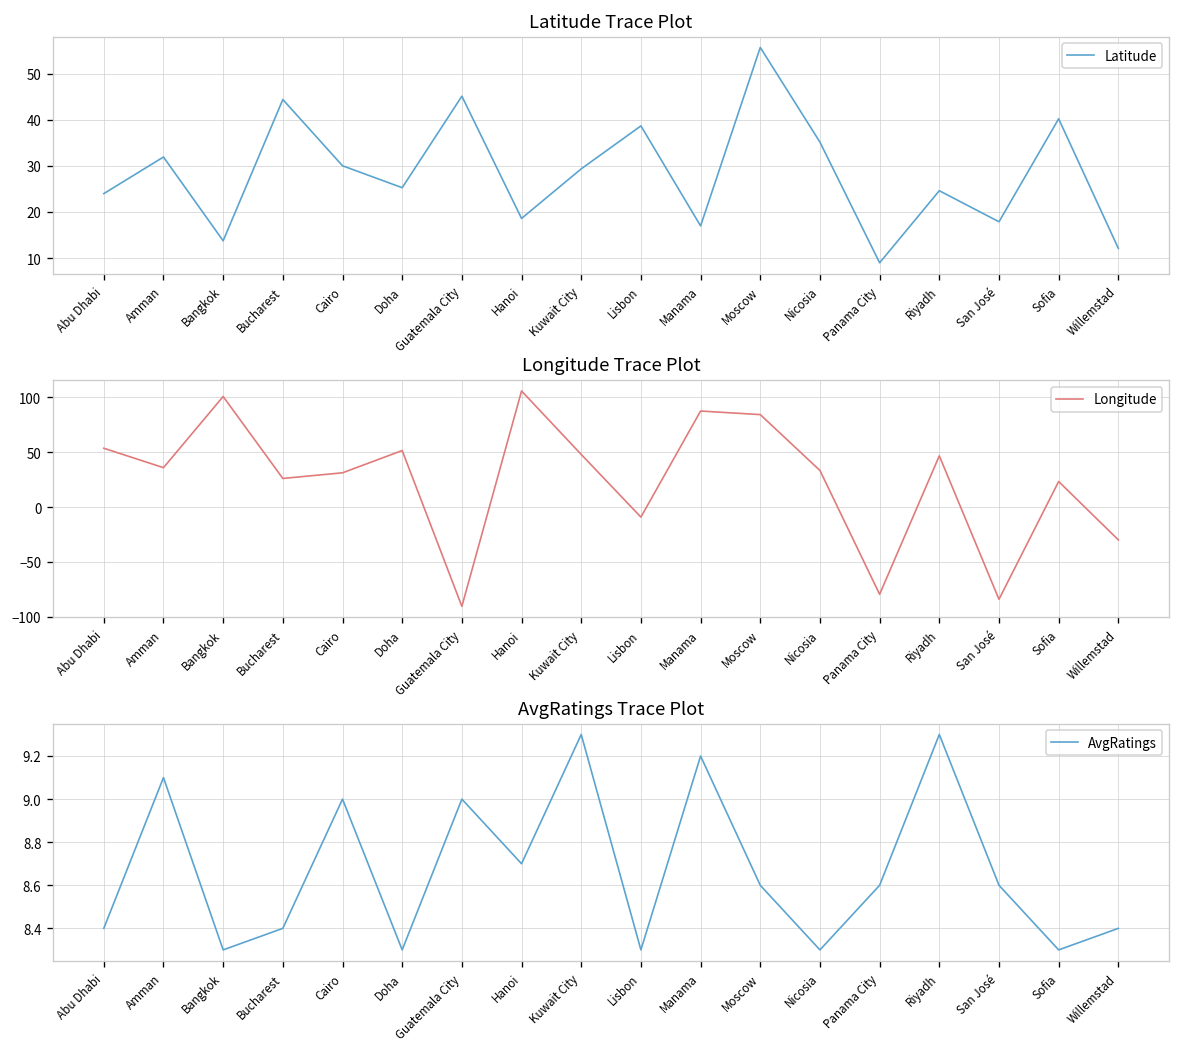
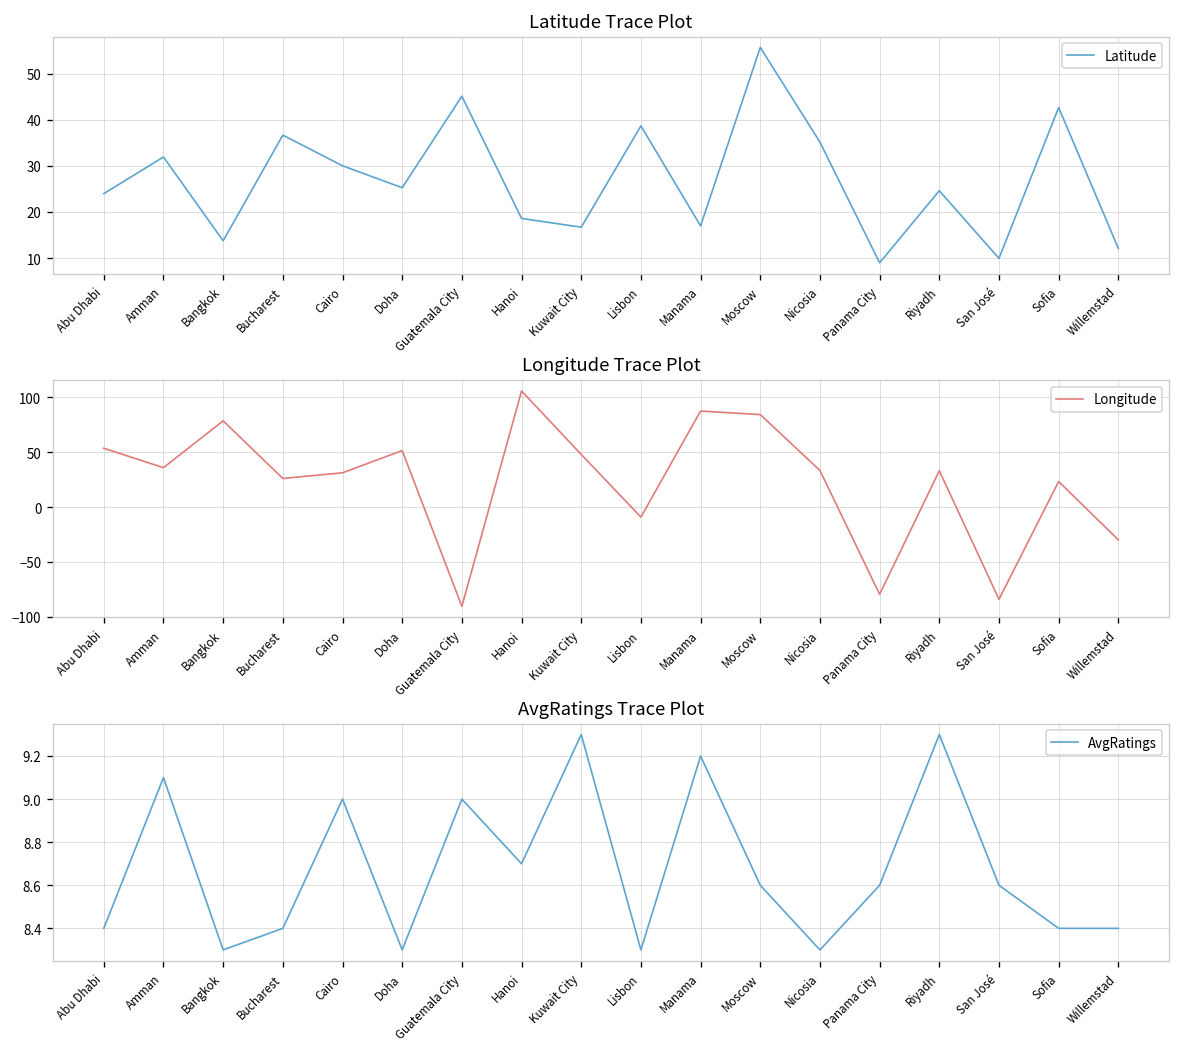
  {
    "Latitude Trace Plot": {
      "Abu Dhabi": 24,
      "Amman": 32,
      "Bangkok": 14,
-     "Bucharest": 44,
+     "Bucharest": 37,
      "Cairo": 30,
      "Doha": 25,
      "Guatemala City": 45,
      "Hanoi": 19,
-     "Kuwait City": 29,
+     "Kuwait City": 17,
      "Lisbon": 39,
      "Manama": 17,
      "Moscow": 56,
      "Nicosia": 35,
      "Panama City": 9,
      "Riyadh": 25,
-     "San José": 18,
-     "Sofia": 40,
+     "San José": 10,
+     "Sofia": 43,
      "Willemstad": 12
    },
    "Longitude Trace Plot": {
      "Abu Dhabi": 50,
      "Amman": 40,
-     "Bangkok": 100,
+     "Bangkok": 80,
      "Bucharest": 30,
      "Cairo": 30,
      "Doha": 50,
      "Guatemala City": -90,
      "Hanoi": 110,
      "Kuwait City": 50,
      "Lisbon": -10,
      "Manama": 90,
      "Moscow": 80,
      "Nicosia": 30,
      "Panama City": -80,
-     "Riyadh": 50,
+     "Riyadh": 30,
      "San José": -80,
      "Sofia": 20,
      "Willemstad": -30
    },
    "AvgRatings Trace Plot": {
      "Abu Dhabi": 8.4,
      "Amman": 9.1,
      "Bangkok": 8.3,
      "Bucharest": 8.4,
      "Cairo": 9.0,
      "Doha": 8.3,
      "Guatemala City": 9.0,
      "Hanoi": 8.7,
      "Kuwait City": 9.3,
      "Lisbon": 8.3,
      "Manama": 9.2,
      "Moscow": 8.6,
      "Nicosia": 8.3,
      "Panama City": 8.6,
      "Riyadh": 9.3,
      "San José": 8.6,
-     "Sofia": 8.3,
+     "Sofia": 8.4,
      "Willemstad": 8.4
    }
  }
